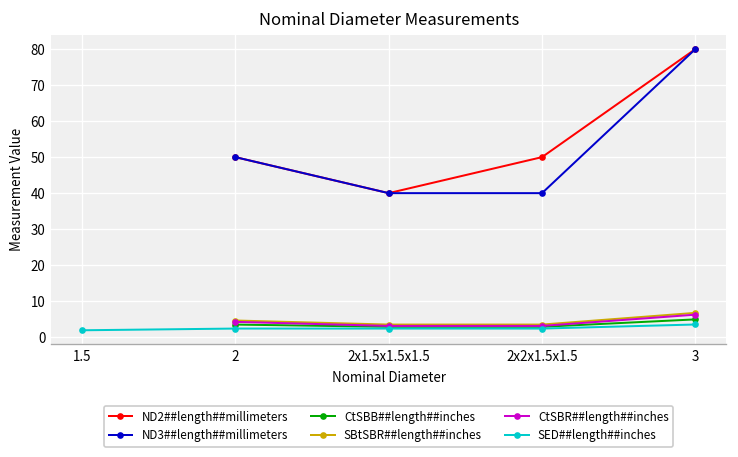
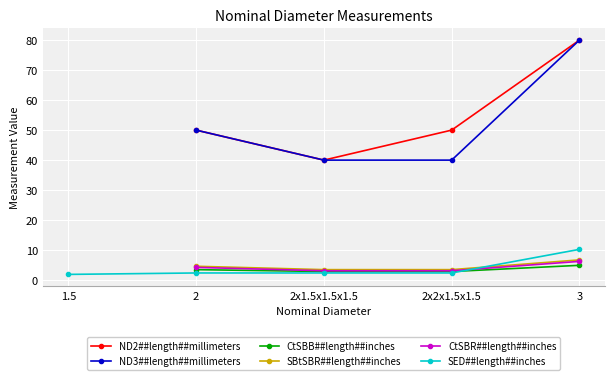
  {
    "ND2##length##millimeters": {
      "2x2x1.5x1.5": 50
    },
    "ND3##length##millimeters": {
      "2x2x1.5x1.5": 40
    },
    "CtSBB##length##inches": {
      "3": 5
    },
    "SED##length##inches": {
      "1.5": 2,
      "2": 2,
-     "3": 4
+     "3": 10
    }
  }
